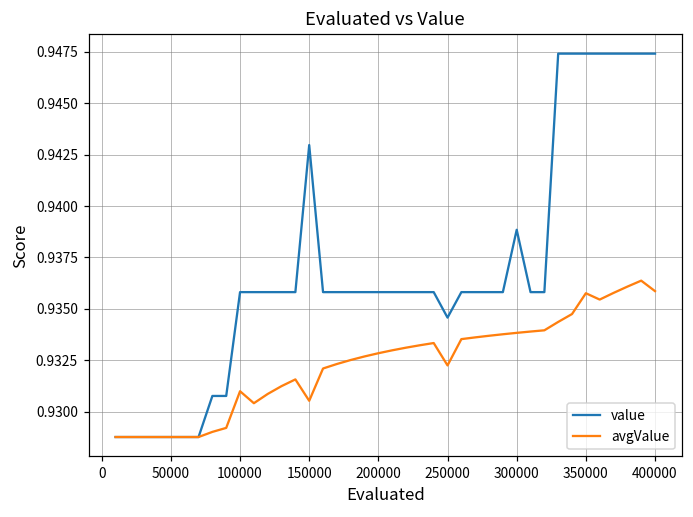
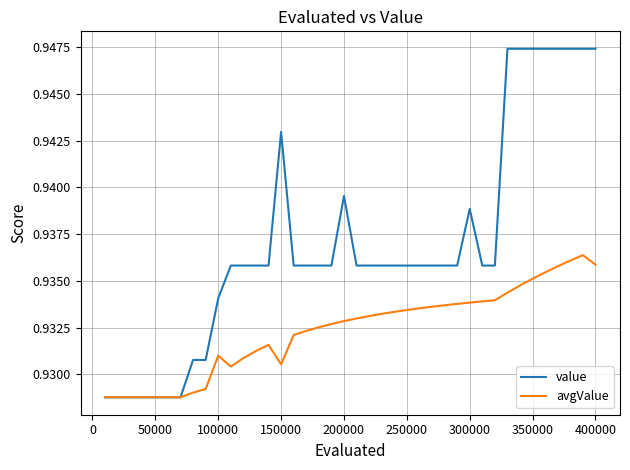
  {
    "value": {
-     "100000": 0.9358,
+     "100000": 0.9341,
      "150000": 0.9430,
-     "200000": 0.9358,
-     "250000": 0.9346,
+     "200000": 0.9395,
+     "250000": 0.9358,
      "300000": 0.9388,
      "350000": 0.9474,
      "400000": 0.9474
    },
    "avgValue": {
      "100000": 0.9310,
      "150000": 0.9305,
      "200000": 0.9328,
-     "250000": 0.9322,
+     "250000": 0.9334,
      "300000": 0.9338,
-     "350000": 0.9358,
+     "350000": 0.9351,
      "400000": 0.9359
    }
  }
